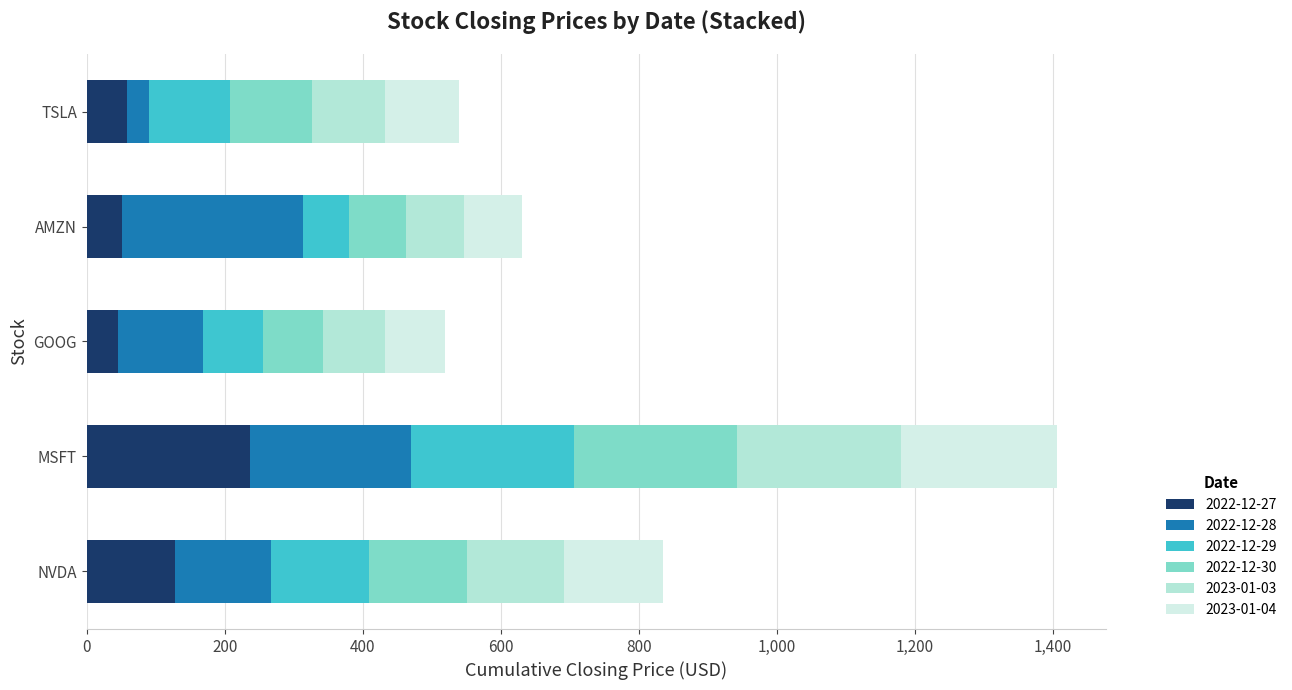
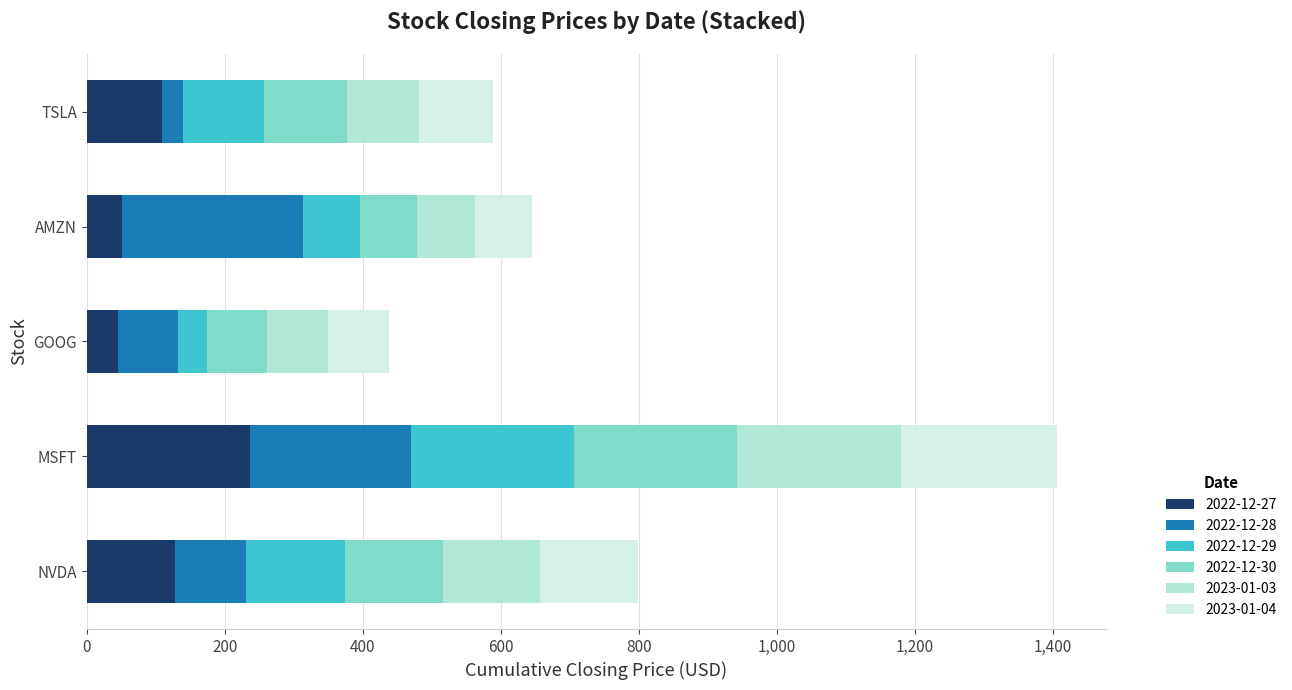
  {
    "2022-12-27": {
-     "TSLA": 60,
+     "TSLA": 110,
      "AMZN": 50,
      "GOOG": 50,
      "MSFT": 240,
      "NVDA": 130
    },
    "2022-12-28": {
      "TSLA": 30,
      "AMZN": 260,
-     "GOOG": 120,
+     "GOOG": 90,
      "MSFT": 230,
-     "NVDA": 140
+     "NVDA": 100
    },
    "2022-12-29": {
      "TSLA": 120,
-     "AMZN": 70,
-     "GOOG": 90,
+     "AMZN": 80,
+     "GOOG": 40,
      "MSFT": 240,
      "NVDA": 140
    }
  }
